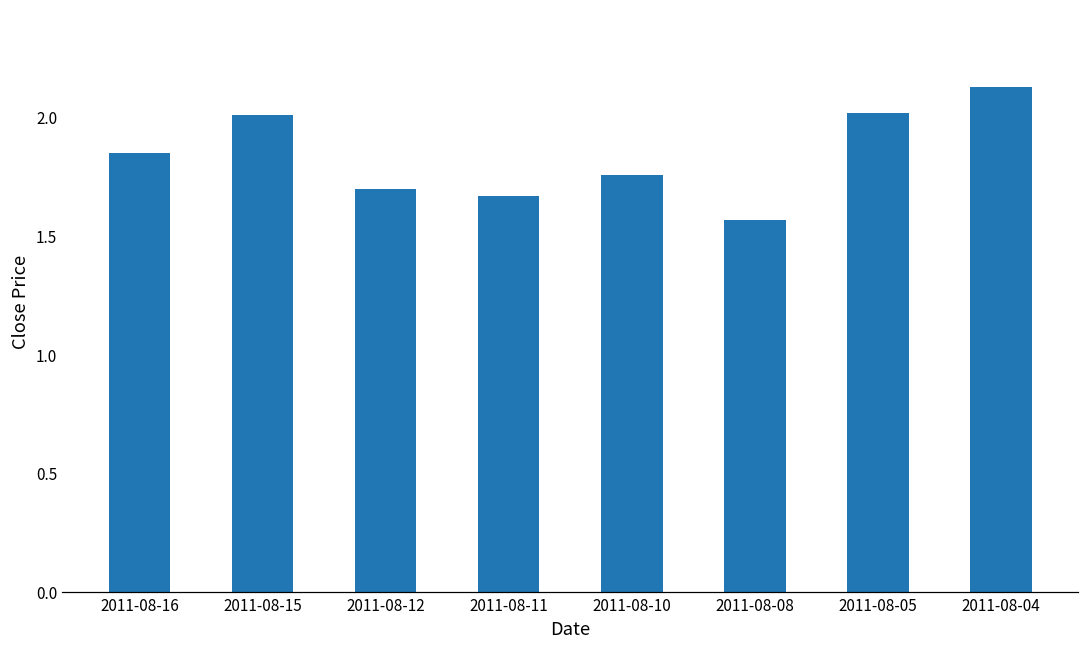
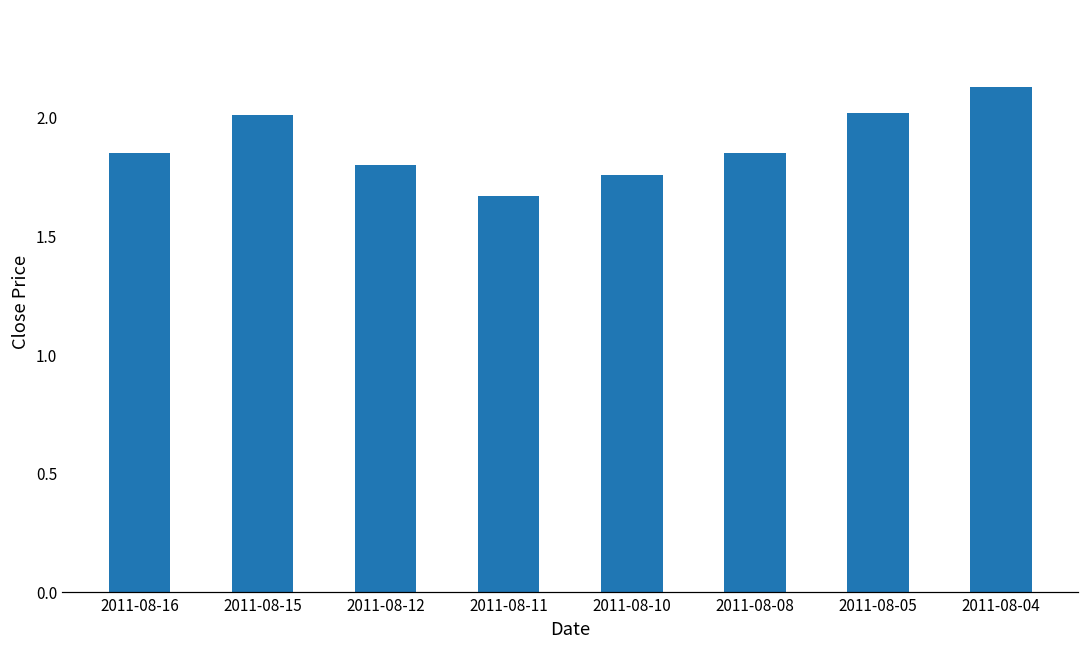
  {
    "2011-08-16": 1.85,
    "2011-08-15": 2.01,
-   "2011-08-12": 1.7,
+   "2011-08-12": 1.8,
    "2011-08-11": 1.67,
    "2011-08-10": 1.76,
-   "2011-08-08": 1.57,
+   "2011-08-08": 1.85,
    "2011-08-05": 2.02,
    "2011-08-04": 2.13
  }
